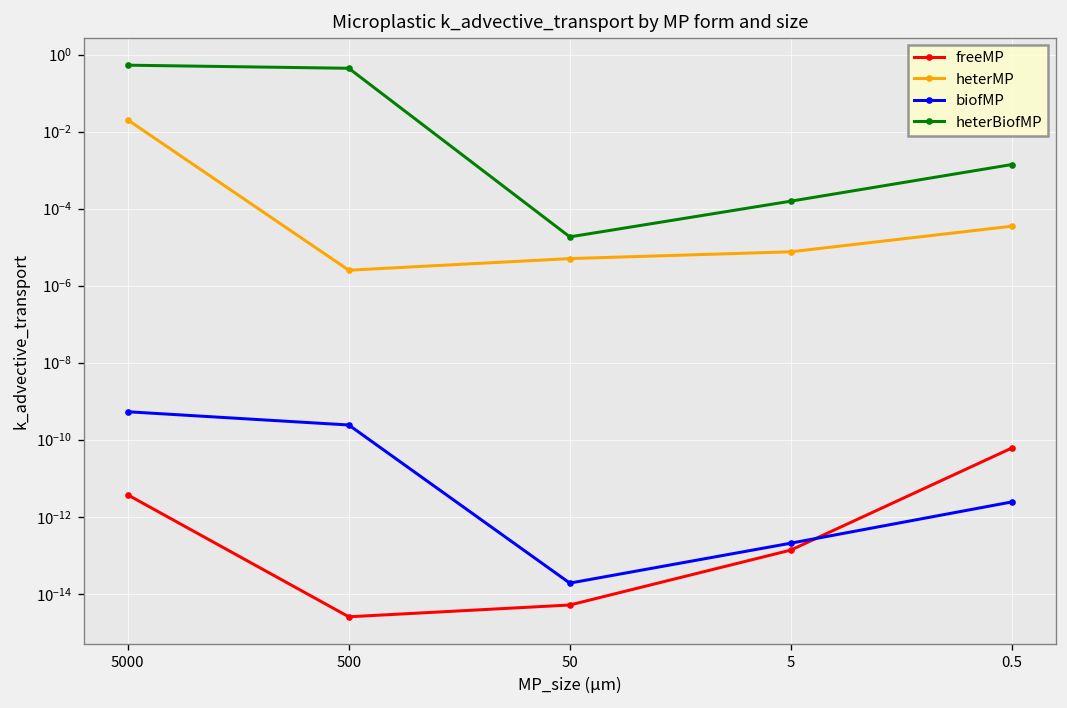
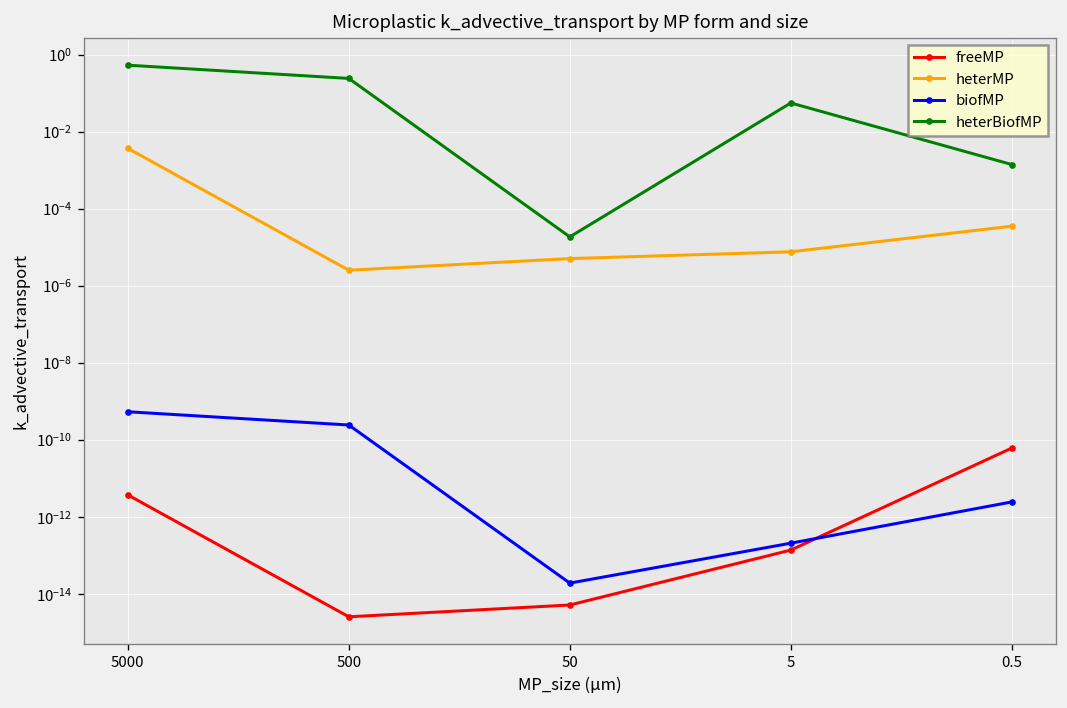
  {
    "freeMP": {
      "5000": 0.000000000004,
      "500": 0.000000000000,
      "50": 0.000000000000,
      "5": 0.000000000000,
      "0.5": 0.00000000006
    },
    "heterMP": {
-     "5000": 0.02,
+     "5000": 0.004,
      "500": 0.000003,
      "50": 0.000005,
      "5": 0.000008,
      "0.5": 0.00004
    },
    "biofMP": {
      "5000": 0.0000000005,
      "500": 0.0000000002,
      "50": 0.000000000000,
      "5": 0.000000000000,
      "0.5": 0.000000000002
    },
    "heterBiofMP": {
      "5000": 0.5,
-     "500": 0.4,
+     "500": 0.2,
      "50": 0.00002,
-     "5": 0.0002,
+     "5": 0.06,
      "0.5": 0.001
    }
  }
